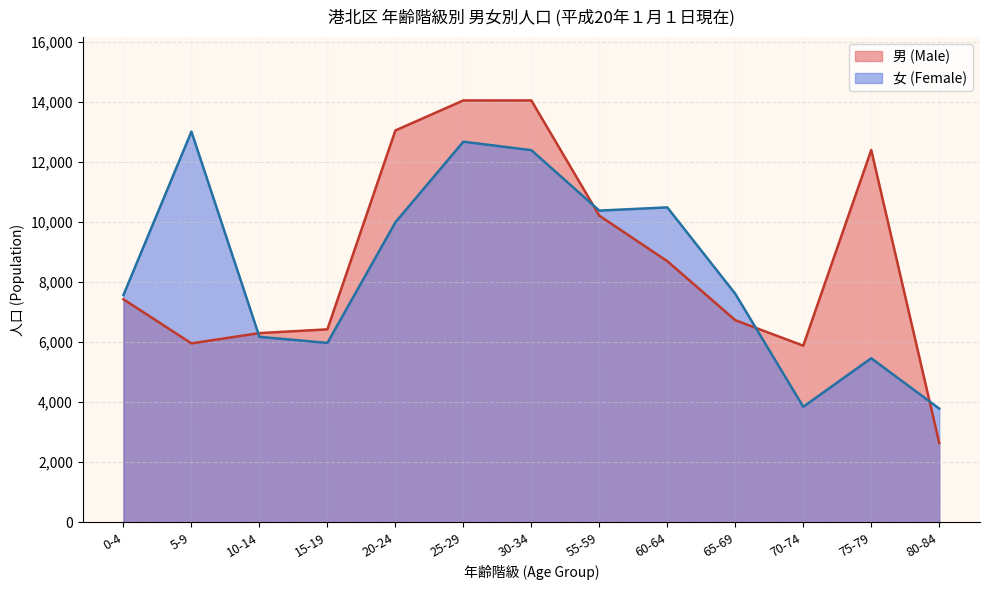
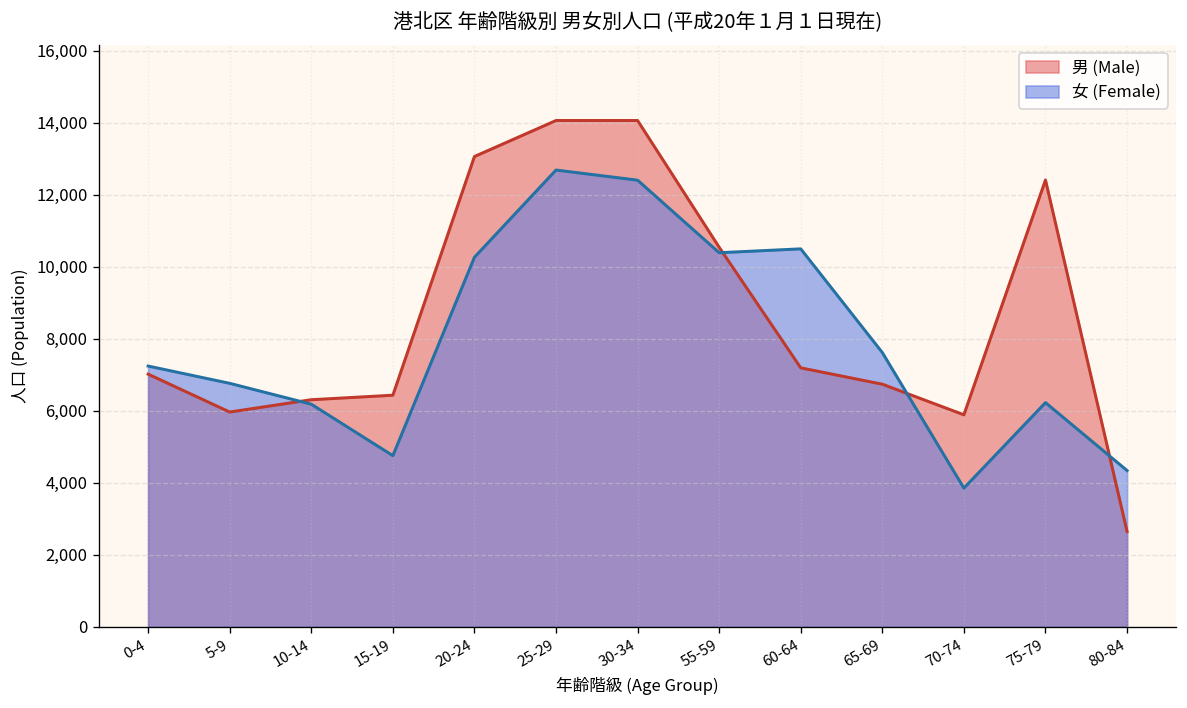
  {
    "男 (Male)": {
-     "0-4": "7,400",
+     "0-4": "7,000",
      "5-9": "6,000",
      "10-14": "6,300",
      "15-19": "6,400",
      "20-24": "13,100",
      "25-29": "14,100",
      "30-34": "14,100",
-     "55-59": "10,200",
-     "60-64": "8,700",
+     "55-59": "10,500",
+     "60-64": "7,200",
      "65-69": "6,700",
      "70-74": "5,900",
      "75-79": "12,400",
      "80-84": "2,600"
    },
    "女 (Female)": {
-     "0-4": "7,600",
-     "5-9": "13,000",
+     "0-4": "7,200",
+     "5-9": "6,800",
      "10-14": "6,200",
-     "15-19": "6,000",
-     "20-24": "10,000",
+     "15-19": "4,800",
+     "20-24": "10,300",
      "25-29": "12,700",
      "30-34": "12,400",
      "55-59": "10,400",
      "60-64": "10,500",
      "65-69": "7,600",
      "70-74": "3,800",
-     "75-79": "5,500",
-     "80-84": "3,800"
+     "75-79": "6,200",
+     "80-84": "4,300"
    }
  }
